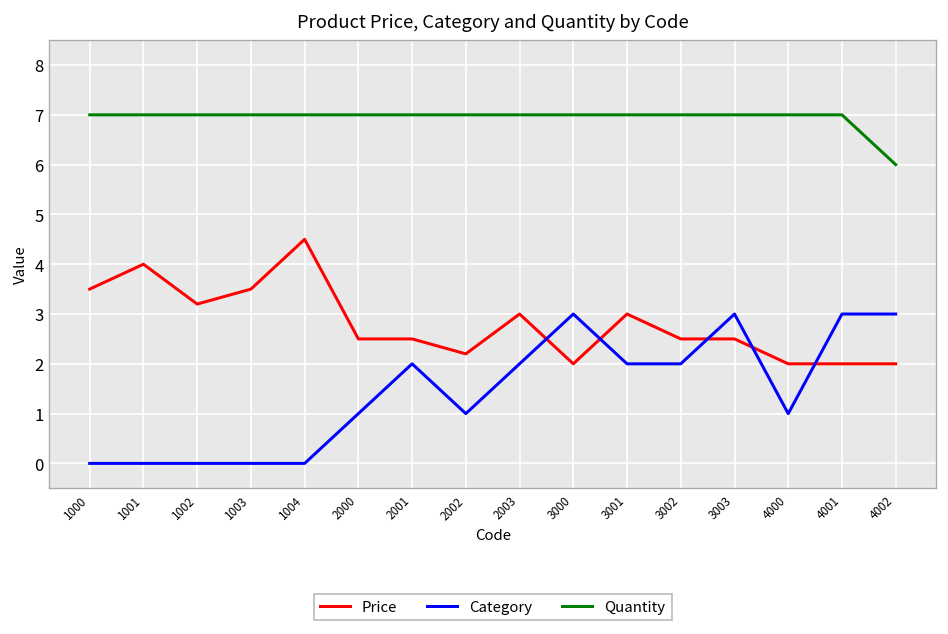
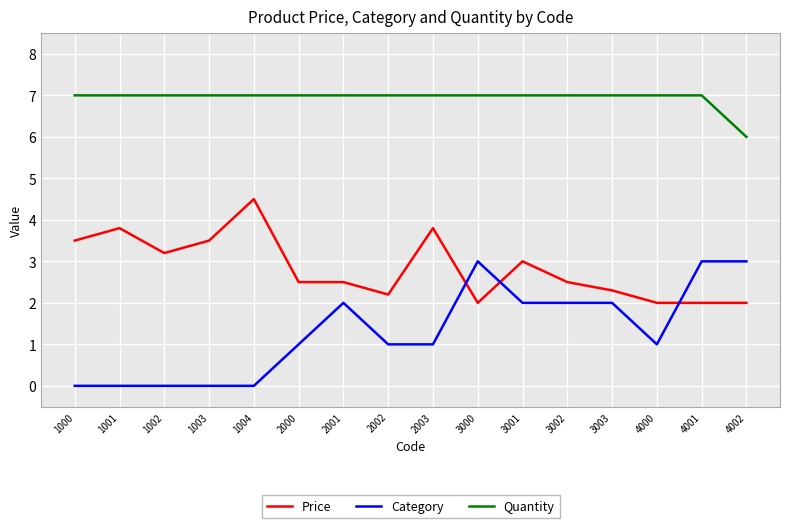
  {
    "Price": {
      "1000": 3.5,
-     "1001": 4.0,
+     "1001": 3.8,
      "1002": 3.2,
      "1003": 3.5,
      "1004": 4.5,
      "2000": 2.5,
      "2001": 2.5,
      "2002": 2.2,
-     "2003": 3.0,
+     "2003": 3.8,
      "3000": 2.0,
      "3001": 3.0,
      "3002": 2.5,
-     "3003": 2.5,
+     "3003": 2.3,
      "4000": 2.0,
      "4001": 2.0,
      "4002": 2.0
    },
    "Category": {
      "1000": 0,
      "1001": 0,
      "1002": 0,
      "1003": 0,
      "1004": 0,
      "2000": 1,
      "2001": 2,
      "2002": 1,
-     "2003": 2,
+     "2003": 1,
      "3000": 3,
      "3001": 2,
      "3002": 2,
-     "3003": 3,
+     "3003": 2,
      "4000": 1,
      "4001": 3,
      "4002": 3
    },
    "Quantity": {
      "1000": 7.0,
      "1001": 7.0,
      "1002": 7.0,
      "1003": 7.0,
      "1004": 7.0,
      "2000": 7.0,
      "2001": 7.0,
      "2002": 7.0,
      "2003": 7.0,
      "3000": 7.0,
      "3001": 7.0,
      "3002": 7.0,
      "3003": 7.0,
      "4000": 7.0,
      "4001": 7.0,
      "4002": 6.0
    }
  }
